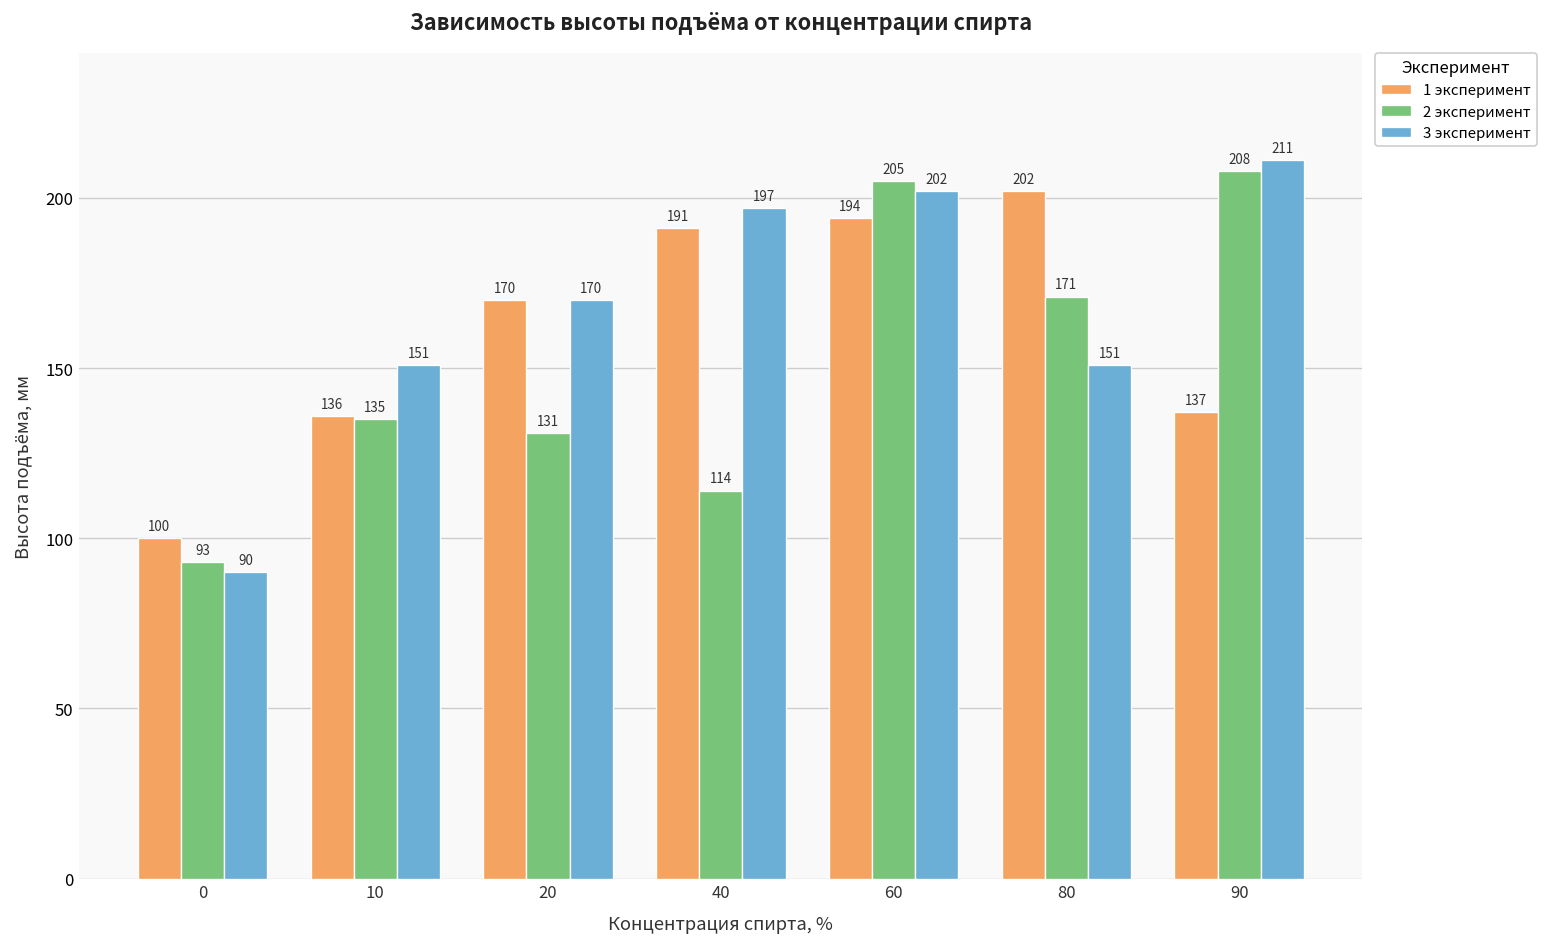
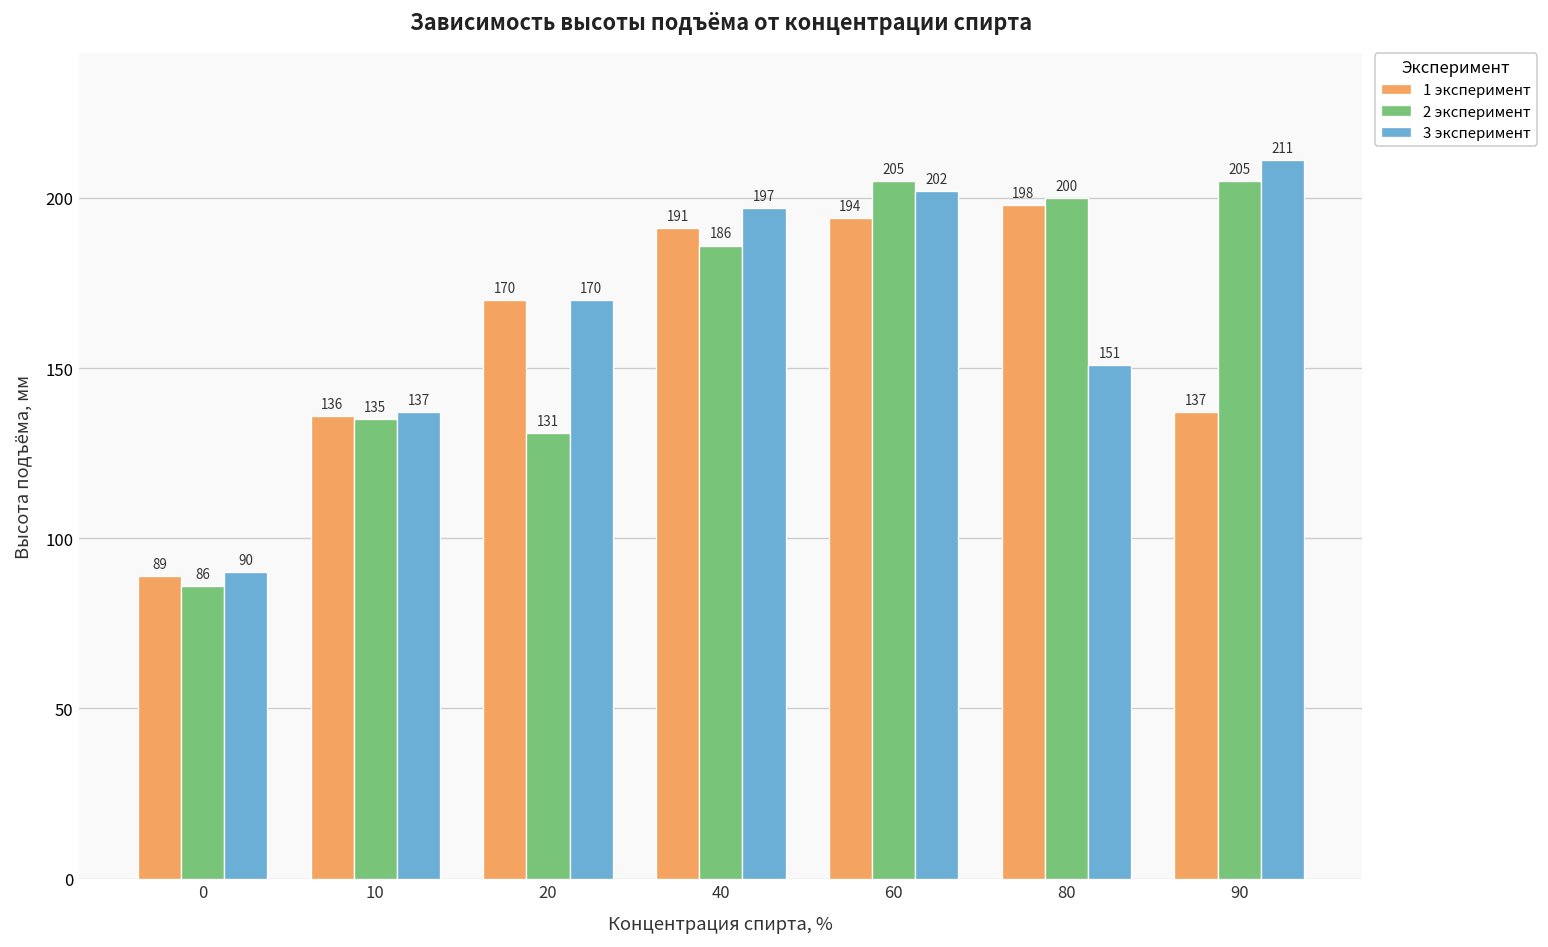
  {
    "1 эксперимент": {
-     "0": 100,
+     "0": 89,
      "10": 136,
      "20": 170,
      "40": 191,
      "60": 194,
-     "80": 202,
+     "80": 198,
      "90": 137
    },
    "2 эксперимент": {
-     "0": 93,
+     "0": 86,
      "10": 135,
      "20": 131,
-     "40": 114,
+     "40": 186,
      "60": 205,
-     "80": 171,
-     "90": 208
+     "80": 200,
+     "90": 205
    },
    "3 эксперимент": {
      "0": 90,
-     "10": 151,
+     "10": 137,
      "20": 170,
      "40": 197,
      "60": 202,
      "80": 151,
      "90": 211
    }
  }
